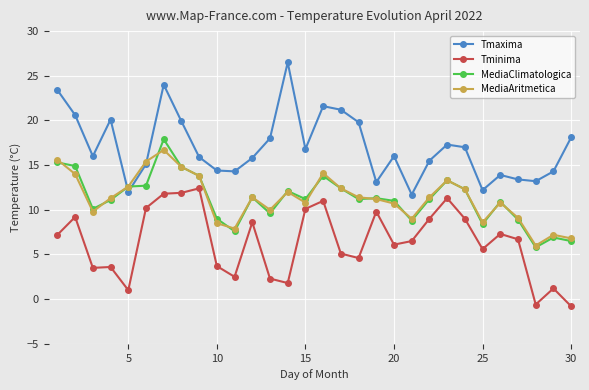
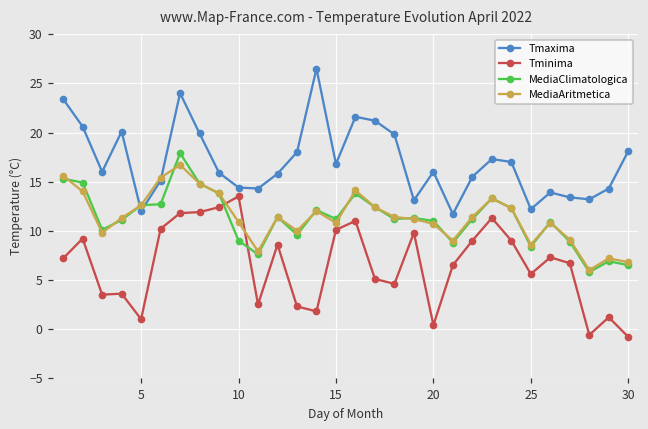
  {
    "Tmaxima": {
      "5": 12,
      "10": 14,
      "15": 17,
      "20": 16,
      "25": 12,
      "30": 18
    },
    "Tminima": {
      "5": 1,
-     "10": 4,
+     "10": 14,
      "15": 10,
-     "20": 6,
+     "20": 0,
      "25": 6,
      "30": -1
    },
    "MediaClimatologica": {
      "10": 9,
      "15": 11,
      "20": 11,
      "30": 7
    },
    "MediaAritmetica": {
-     "10": 9,
+     "10": 11,
      "15": 11,
      "20": 11,
      "30": 7
    }
  }
